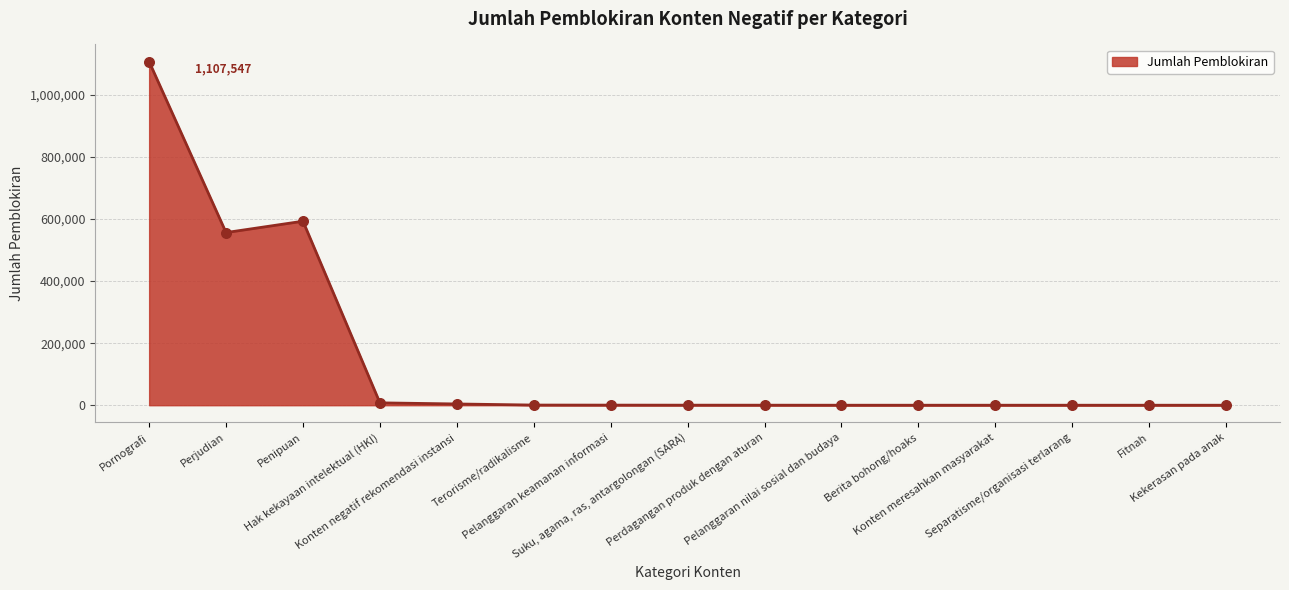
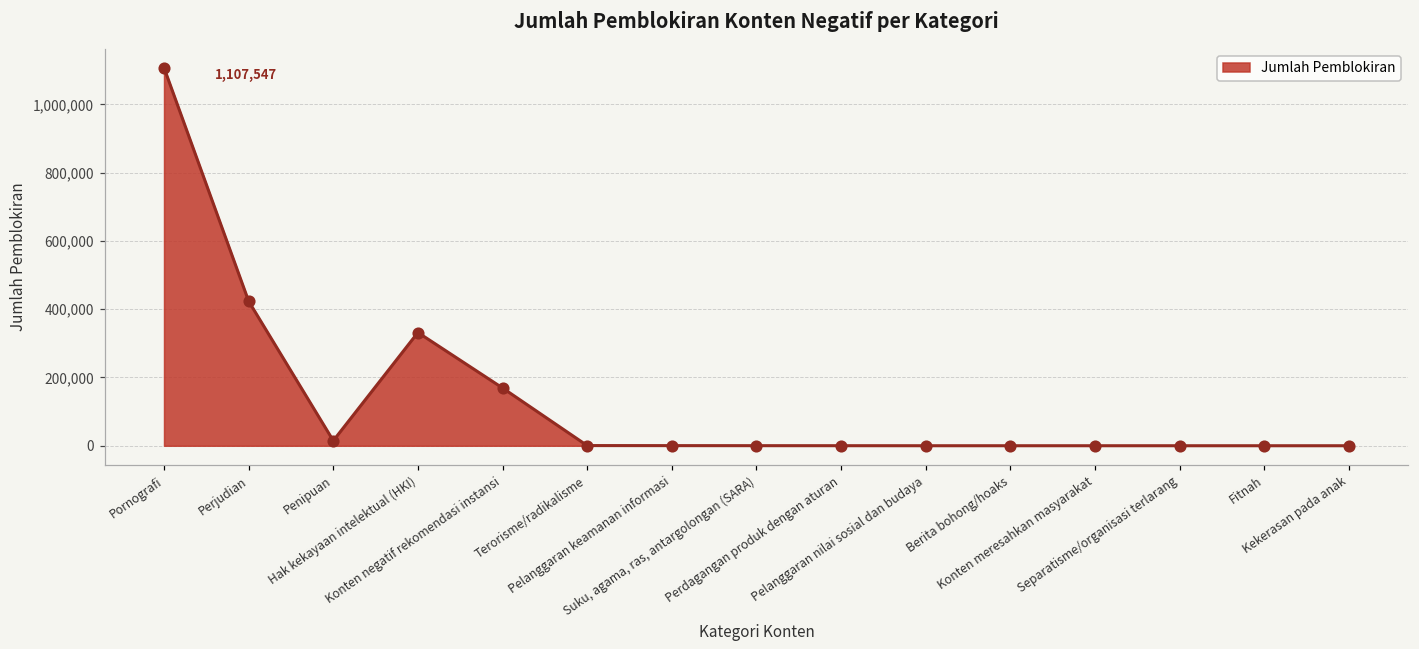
  {
    "Pornografi": "1,110,000",
-   "Perjudian": "560,000",
-   "Penipuan": "590,000",
-   "Hak kekayaan intelektual (HKI)": "10,000",
-   "Konten negatif rekomendasi instansi": "0",
+   "Perjudian": "420,000",
+   "Penipuan": "10,000",
+   "Hak kekayaan intelektual (HKI)": "330,000",
+   "Konten negatif rekomendasi instansi": "170,000",
    "Terorisme/radikalisme": "0",
    "Pelanggaran keamanan informasi": "0",
    "Suku, agama, ras, antargolongan (SARA)": "0",
    "Perdagangan produk dengan aturan": "0",
    "Pelanggaran nilai sosial dan budaya": "0",
    "Berita bohong/hoaks": "0",
    "Konten meresahkan masyarakat": "0",
    "Separatisme/organisasi terlarang": "0",
    "Fitnah": "0",
    "Kekerasan pada anak": "0"
  }
